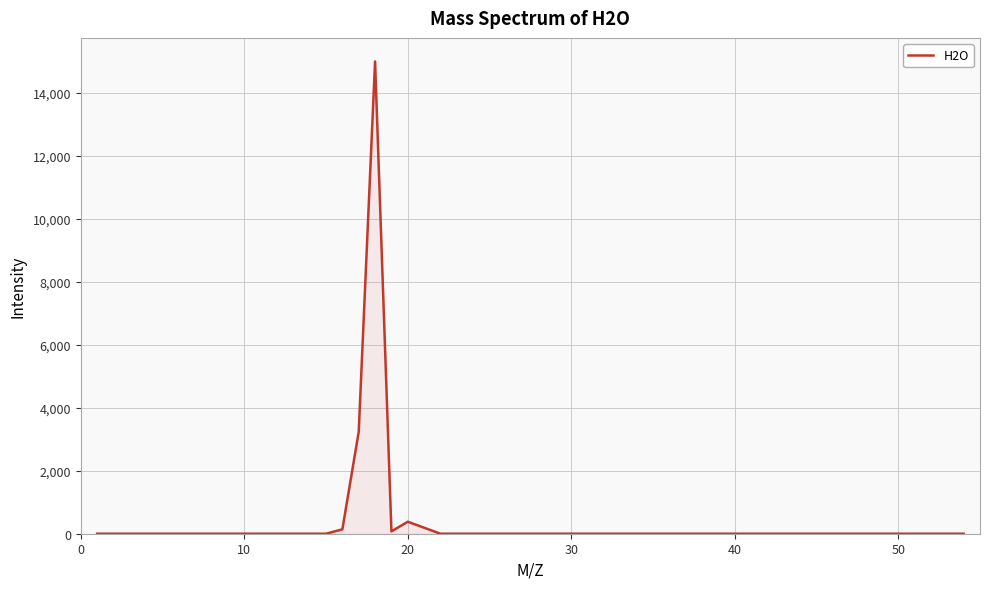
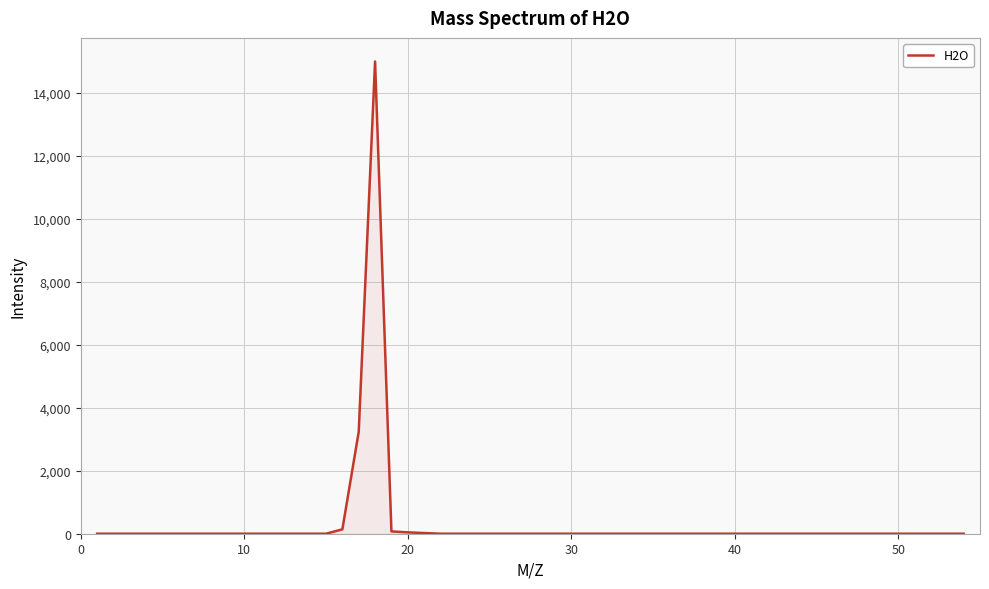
  {
-   "20": 400,
+   "20": 0,
    "30": 0,
    "40": 0,
    "50": 0
  }
